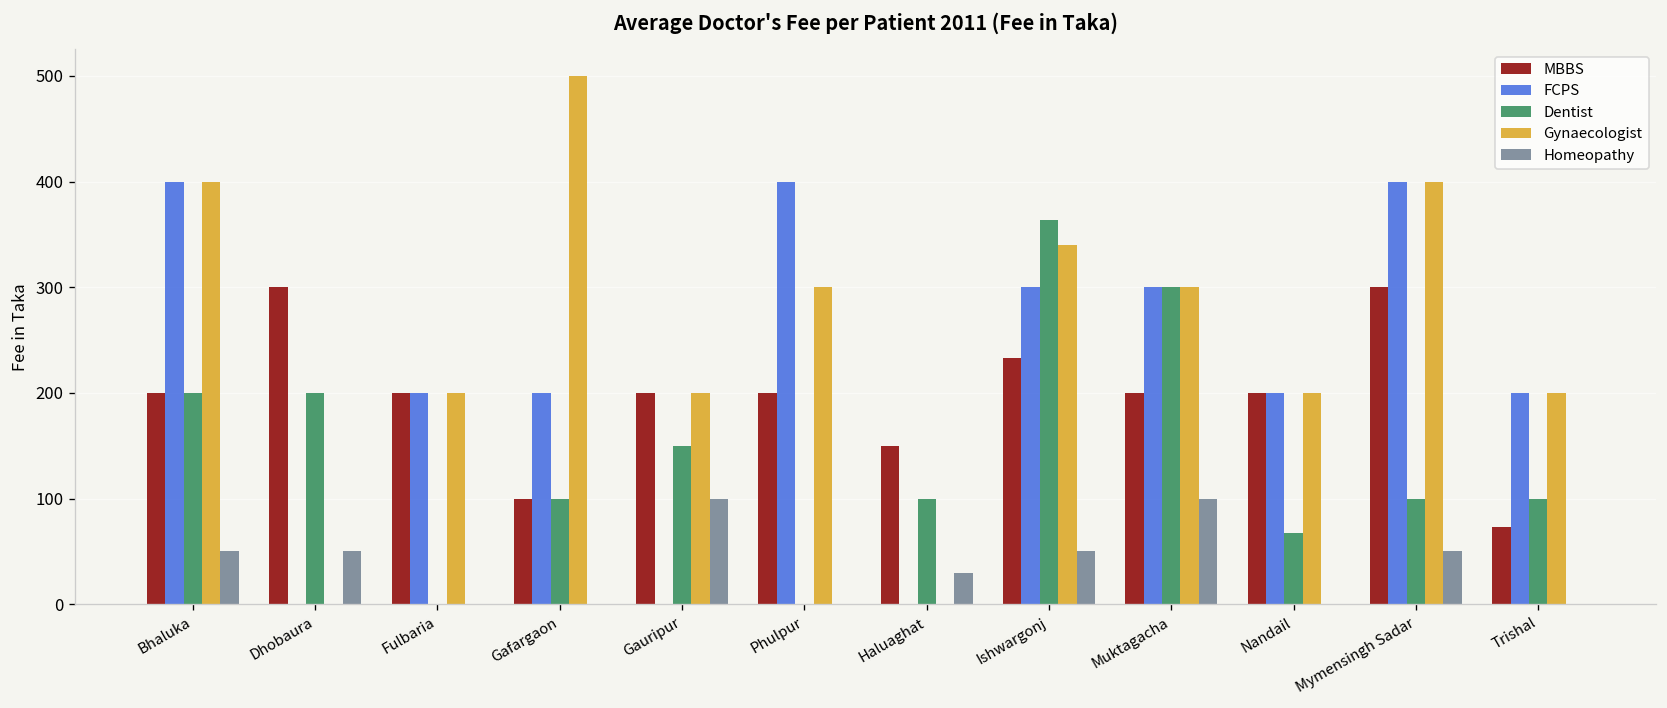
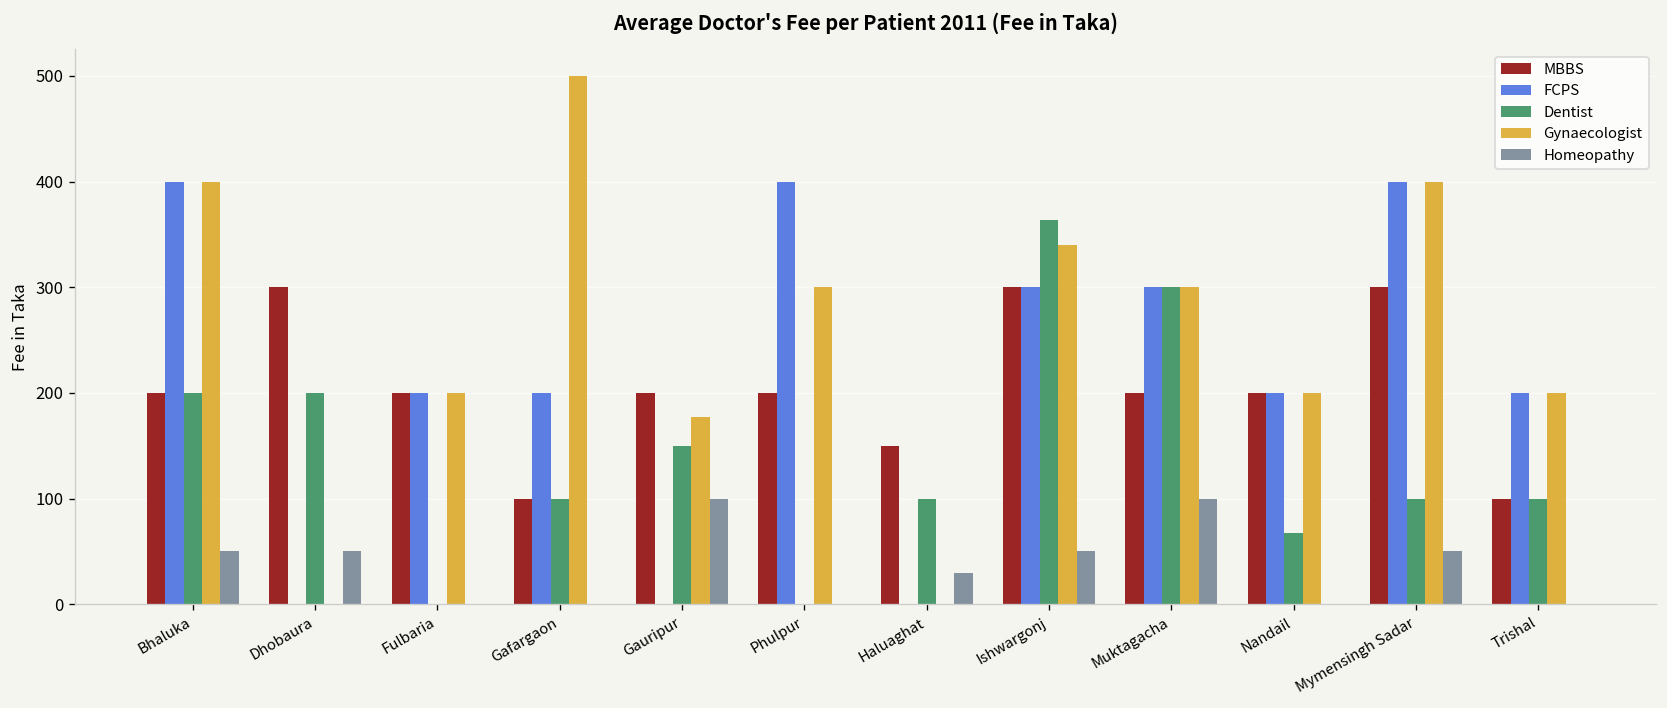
  {
    "MBBS": {
      "Bhaluka": 200,
      "Dhobaura": 300,
      "Fulbaria": 200,
      "Gafargaon": 100,
      "Gauripur": 200,
      "Phulpur": 200,
      "Haluaghat": 150,
-     "Ishwargonj": 230,
+     "Ishwargonj": 300,
      "Muktagacha": 200,
      "Nandail": 200,
      "Mymensingh Sadar": 300,
-     "Trishal": 70
+     "Trishal": 100
    },
    "FCPS": {
      "Bhaluka": 400,
      "Dhobaura": 0,
      "Fulbaria": 200,
      "Gafargaon": 200,
      "Gauripur": 0,
      "Phulpur": 400,
      "Haluaghat": 0,
      "Ishwargonj": 300,
      "Muktagacha": 300,
      "Nandail": 200,
      "Mymensingh Sadar": 400,
      "Trishal": 200
    },
    "Dentist": {
      "Bhaluka": 200,
      "Dhobaura": 200,
      "Fulbaria": 0,
      "Gafargaon": 100,
      "Gauripur": 150,
      "Phulpur": 0,
      "Haluaghat": 100,
      "Ishwargonj": 360,
      "Muktagacha": 300,
      "Nandail": 70,
      "Mymensingh Sadar": 100,
      "Trishal": 100
    },
    "Gynaecologist": {
      "Bhaluka": 400,
      "Dhobaura": 0,
      "Fulbaria": 200,
      "Gafargaon": 500,
-     "Gauripur": 200,
+     "Gauripur": 180,
      "Phulpur": 300,
      "Haluaghat": 0,
      "Ishwargonj": 340,
      "Muktagacha": 300,
      "Nandail": 200,
      "Mymensingh Sadar": 400,
      "Trishal": 200
    },
    "Homeopathy": {
      "Bhaluka": 50,
      "Dhobaura": 50,
      "Fulbaria": 0,
      "Gafargaon": 0,
      "Gauripur": 100,
      "Phulpur": 0,
      "Haluaghat": 30,
      "Ishwargonj": 50,
      "Muktagacha": 100,
      "Nandail": 0,
      "Mymensingh Sadar": 50,
      "Trishal": 0
    }
  }
